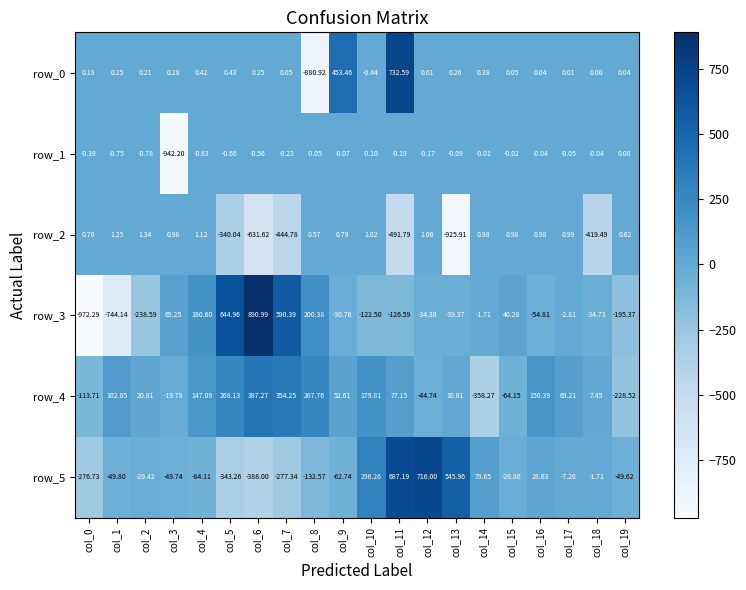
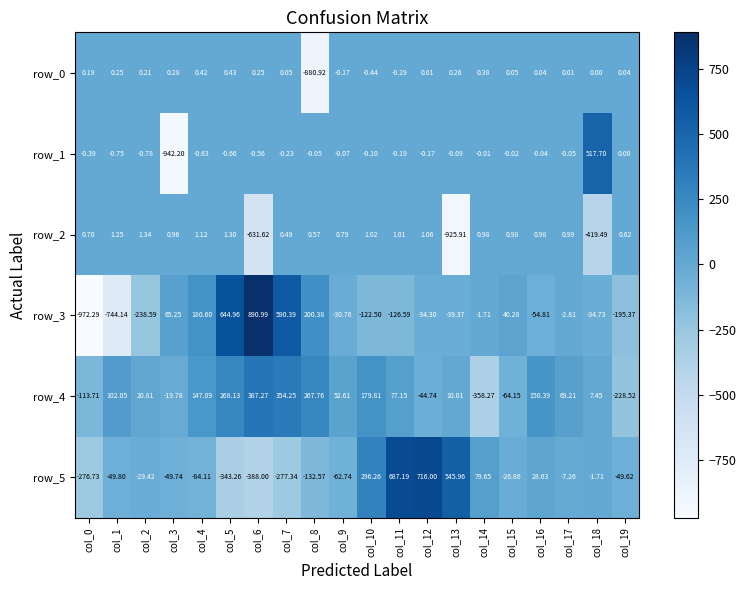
  {
    "row_0": {
      "col_0": 0.19,
      "col_1": 0.25,
      "col_2": 0.21,
      "col_3": 0.28,
      "col_4": 0.42,
      "col_5": 0.43,
      "col_6": 0.25,
      "col_7": 0.05,
      "col_8": -880.92,
-     "col_9": 453.46,
+     "col_9": -0.17,
      "col_10": -0.44,
-     "col_11": 732.59,
+     "col_11": -0.29,
      "col_12": 0.01,
      "col_13": 0.26,
      "col_14": 0.38,
      "col_15": 0.05,
      "col_16": 0.04,
      "col_17": 0.01,
      "col_18": 0.00,
      "col_19": 0.04
    },
    "row_1": {
      "col_0": -0.39,
      "col_1": -0.75,
      "col_2": -0.78,
      "col_3": -942.20,
      "col_4": -0.63,
      "col_5": -0.66,
      "col_6": -0.56,
      "col_7": -0.23,
      "col_8": -0.05,
      "col_9": -0.07,
      "col_10": -0.10,
      "col_11": -0.19,
      "col_12": -0.17,
      "col_13": -0.09,
      "col_14": -0.01,
      "col_15": -0.02,
      "col_16": -0.04,
      "col_17": -0.05,
-     "col_18": -0.04,
+     "col_18": 517.70,
      "col_19": 0.00
    },
    "row_2": {
      "col_0": 0.70,
      "col_1": 1.25,
      "col_2": 1.34,
      "col_3": 0.96,
      "col_4": 1.12,
-     "col_5": -340.04,
+     "col_5": 1.30,
      "col_6": -631.62,
-     "col_7": -444.78,
+     "col_7": 0.49,
      "col_8": 0.57,
      "col_9": 0.79,
      "col_10": 1.02,
-     "col_11": -491.79,
+     "col_11": 1.01,
      "col_12": 1.06,
      "col_13": -925.91,
      "col_14": 0.98,
      "col_15": 0.98,
      "col_16": 0.98,
      "col_17": 0.99,
      "col_18": -419.49,
      "col_19": 0.62
    },
    "row_3": {
      "col_0": -972.29,
      "col_1": -744.14,
      "col_2": -238.59,
      "col_3": 65.25,
      "col_4": 180.60,
      "col_5": 644.96,
      "col_6": 890.99,
      "col_7": 590.39,
      "col_8": 200.38,
      "col_9": -30.76,
      "col_10": -122.50,
      "col_11": -126.59,
      "col_12": -34.30,
      "col_13": -39.37,
      "col_14": -1.71,
      "col_15": 40.28,
      "col_16": -54.81,
      "col_17": -2.81,
      "col_18": -34.73,
      "col_19": -195.37
    },
    "row_4": {
      "col_0": -113.71,
      "col_1": 102.05,
      "col_2": 20.81,
      "col_3": -19.78,
      "col_4": 147.09,
      "col_5": 268.13,
      "col_6": 387.27,
      "col_7": 354.25,
      "col_8": 267.76,
      "col_9": 52.61,
      "col_10": 179.81,
      "col_11": 77.15,
      "col_12": -44.74,
      "col_13": 10.01,
      "col_14": -358.27,
      "col_15": -64.15,
      "col_16": 150.39,
      "col_17": 69.21,
      "col_18": 7.45,
      "col_19": -228.52
    },
    "row_5": {
      "col_0": -276.73,
      "col_1": -49.80,
      "col_2": -29.42,
      "col_3": -49.74,
      "col_4": -84.11,
      "col_5": -343.26,
      "col_6": -388.00,
      "col_7": -277.34,
      "col_8": -132.57,
      "col_9": -62.74,
      "col_10": 296.26,
      "col_11": 687.19,
      "col_12": 716.00,
      "col_13": 545.96,
      "col_14": 79.65,
      "col_15": -26.86,
      "col_16": 28.63,
      "col_17": -7.26,
      "col_18": -1.71,
      "col_19": -49.62
    }
  }
